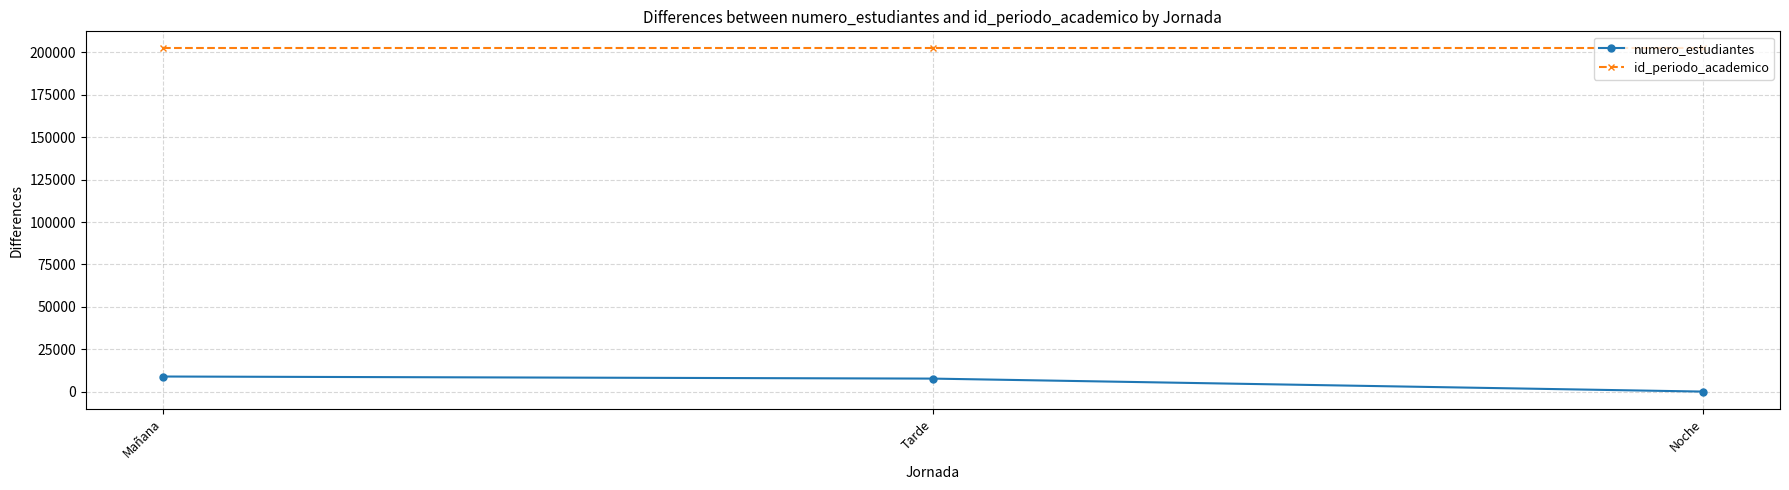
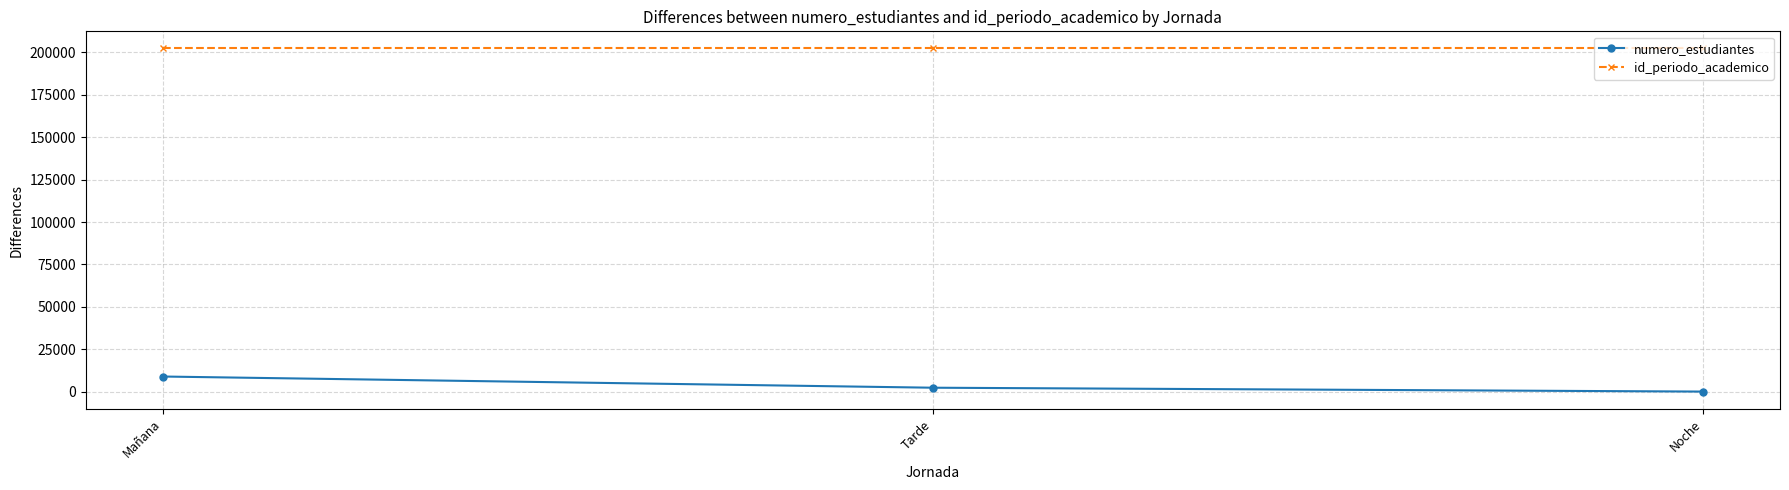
  {
    "numero_estudiantes": {
      "Mañana": 9000,
-     "Tarde": 8000,
+     "Tarde": 2000,
      "Noche": 0
    },
    "id_periodo_academico": {
      "Mañana": 202000,
      "Tarde": 202000
    }
  }
